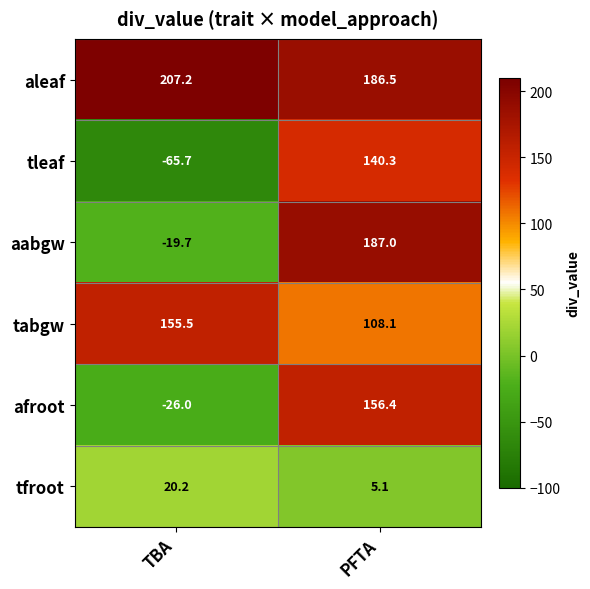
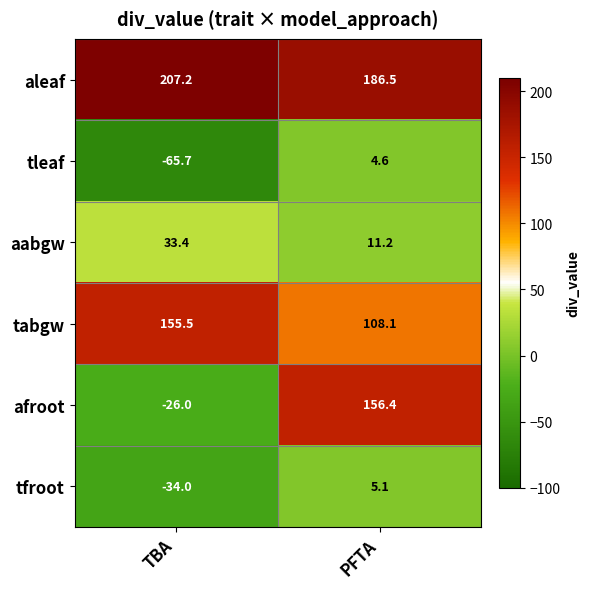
  {
    "aleaf": {
      "TBA": 207.2,
      "PFTA": 186.5
    },
    "tleaf": {
      "TBA": -65.7,
-     "PFTA": 140.3
+     "PFTA": 4.6
    },
    "aabgw": {
-     "TBA": -19.7,
-     "PFTA": 187.0
+     "TBA": 33.4,
+     "PFTA": 11.2
    },
    "tabgw": {
      "TBA": 155.5,
      "PFTA": 108.1
    },
    "afroot": {
      "TBA": -26.0,
      "PFTA": 156.4
    },
    "tfroot": {
-     "TBA": 20.2,
+     "TBA": -34.0,
      "PFTA": 5.1
    }
  }
